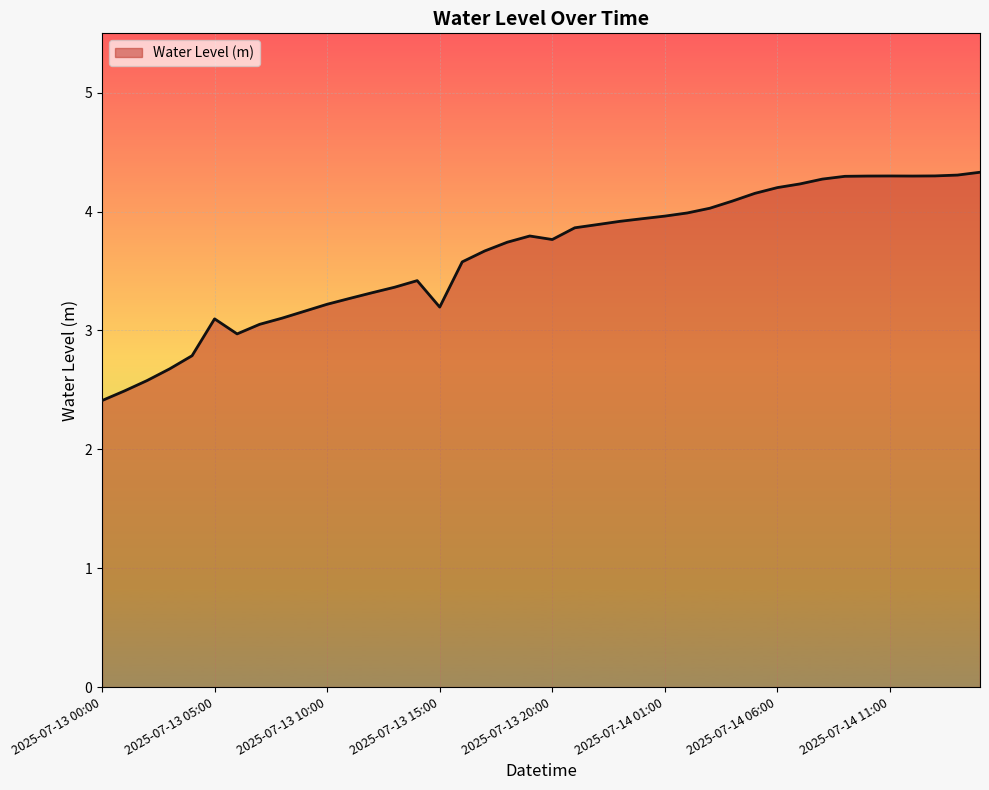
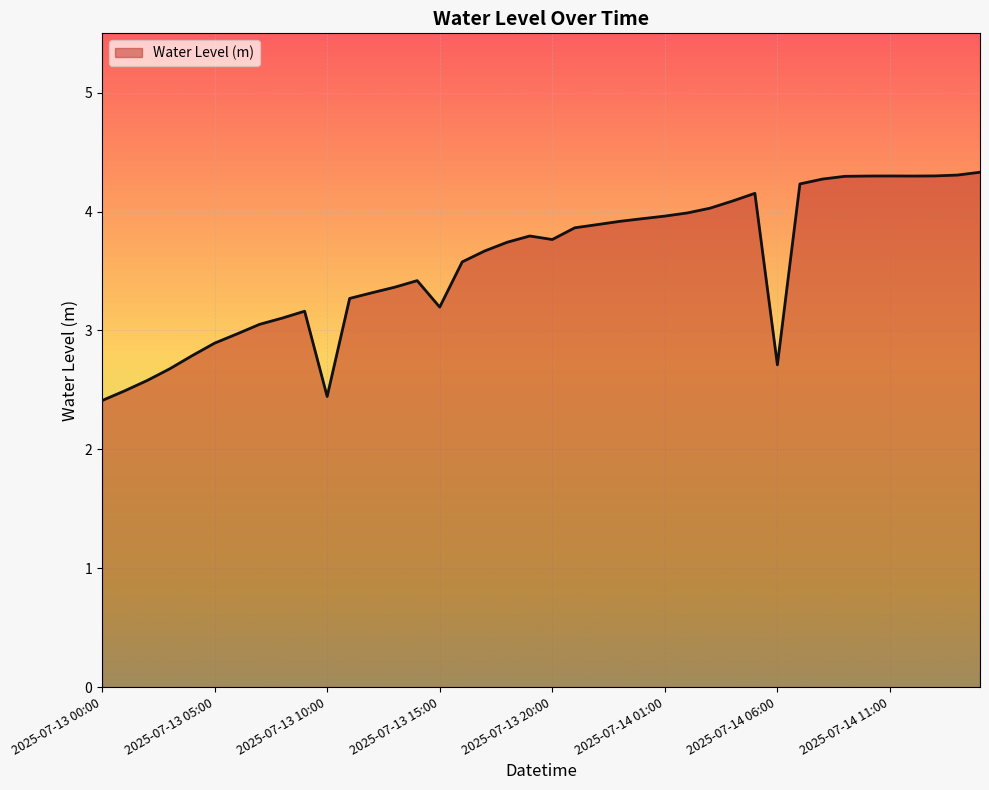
  {
    "2025-07-13 00:00": 2.41,
-   "2025-07-13 05:00": 3.10,
-   "2025-07-13 10:00": 3.22,
+   "2025-07-13 05:00": 2.89,
+   "2025-07-13 10:00": 2.44,
    "2025-07-13 15:00": 3.20,
    "2025-07-13 20:00": 3.77,
    "2025-07-14 01:00": 3.96,
-   "2025-07-14 06:00": 4.20,
+   "2025-07-14 06:00": 2.71,
    "2025-07-14 11:00": 4.30
  }
